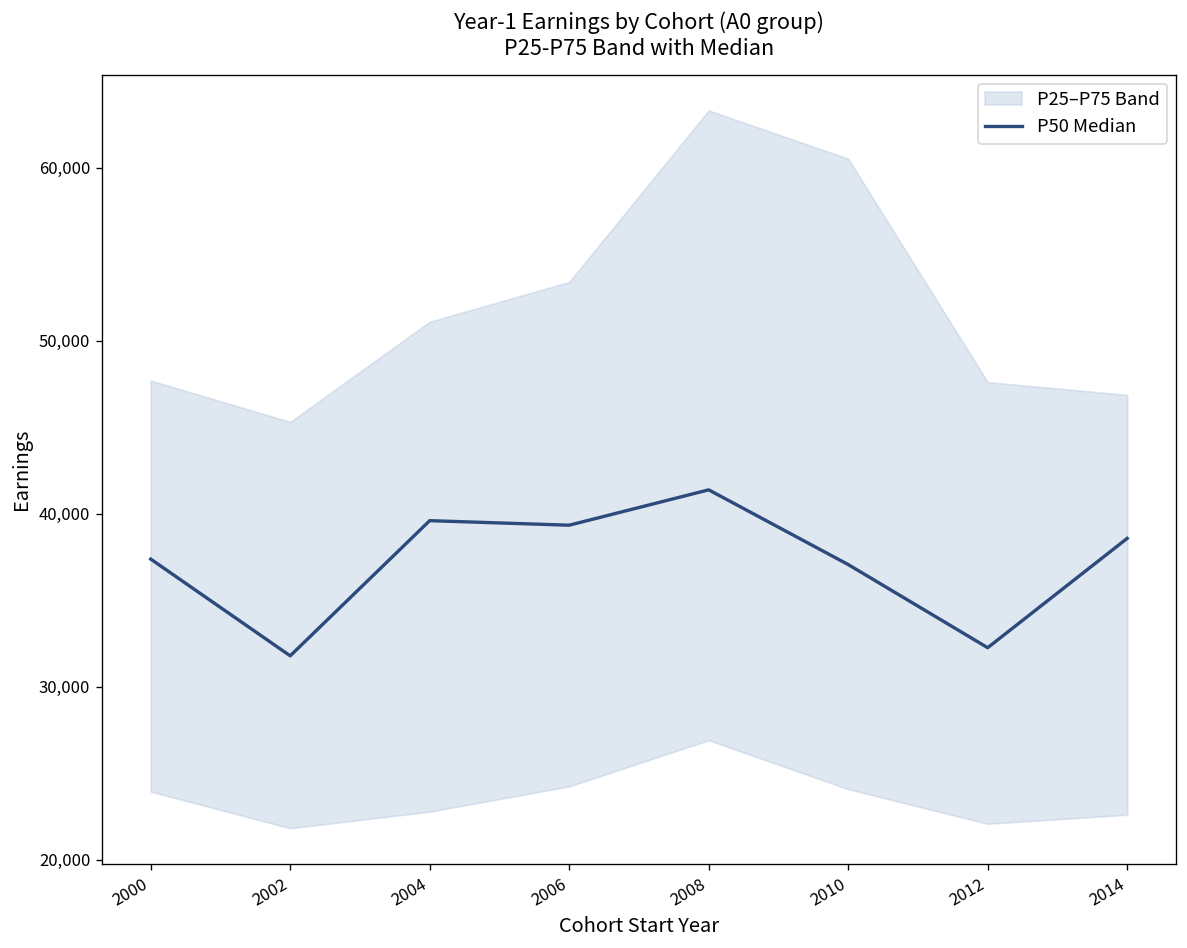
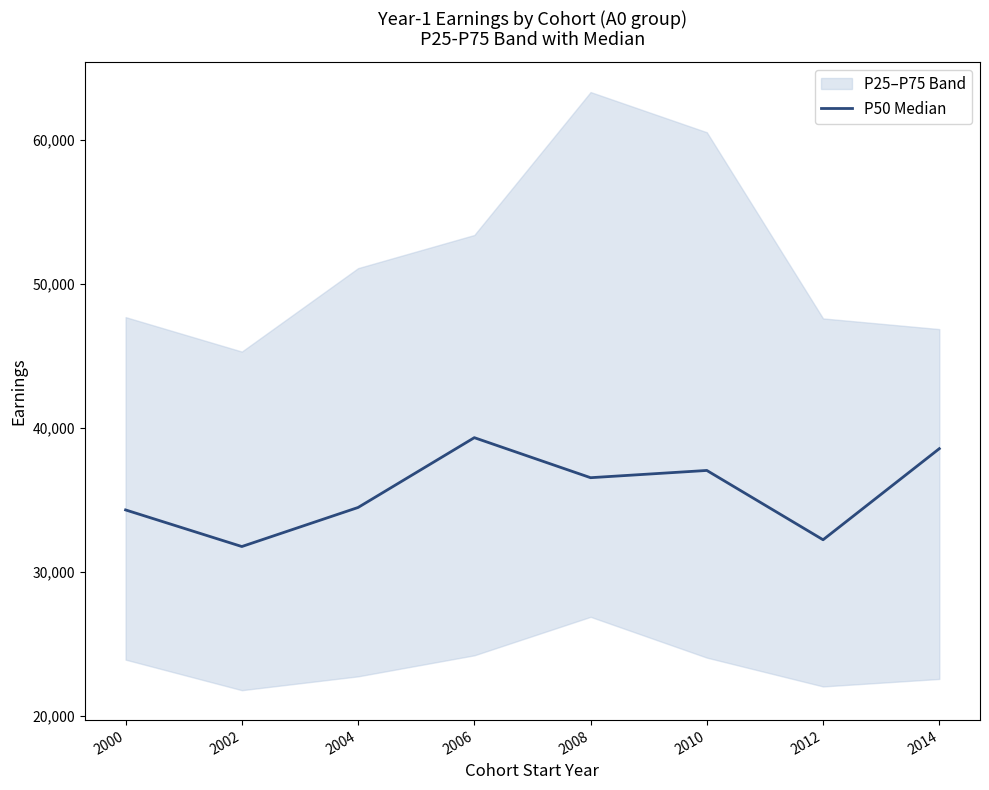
  {
    "P50 Median": {
-     "2000": "37,400",
+     "2000": "34,300",
      "2002": "31,800",
-     "2004": "39,600",
+     "2004": "34,500",
      "2006": "39,300",
-     "2008": "41,400",
+     "2008": "36,600",
      "2010": "37,100",
      "2012": "32,300",
      "2014": "38,600"
    }
  }
